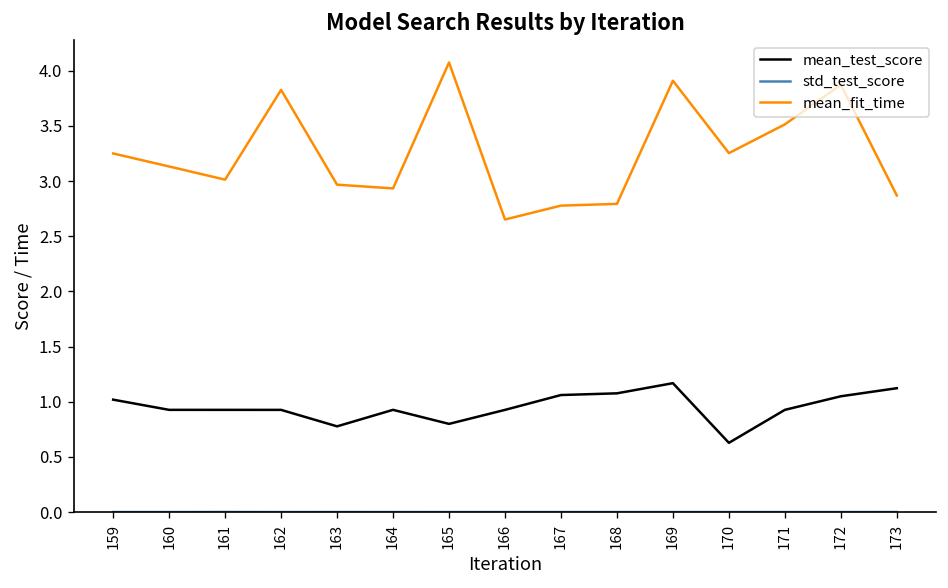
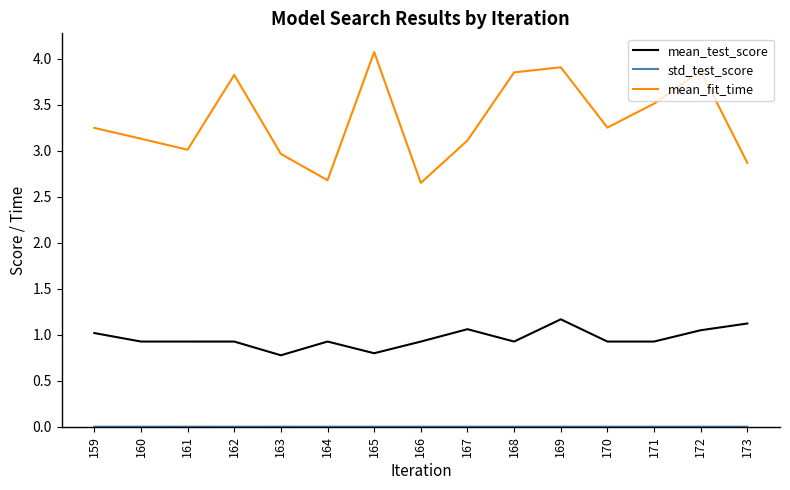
  {
    "mean_test_score": {
      "159": 1.0,
      "160": 0.9,
      "161": 0.9,
      "162": 0.9,
      "163": 0.8,
      "164": 0.9,
      "165": 0.8,
      "166": 0.9,
      "167": 1.1,
-     "168": 1.1,
+     "168": 0.9,
      "169": 1.2,
-     "170": 0.6,
+     "170": 0.9,
      "171": 0.9,
      "172": 1.0,
      "173": 1.1
    },
    "std_test_score": {
      "159": 0.0,
      "160": 0.0,
      "161": 0.0,
      "162": 0.0,
      "163": 0.0,
      "164": 0.0,
      "165": 0.0,
      "166": 0.0,
      "167": 0.0,
      "168": 0.0,
      "169": 0.0,
      "170": 0.0,
      "171": 0.0,
      "172": 0.0,
      "173": 0.0
    },
    "mean_fit_time": {
      "159": 3.3,
      "160": 3.1,
      "161": 3.0,
      "162": 3.8,
      "163": 3.0,
-     "164": 2.9,
+     "164": 2.7,
      "165": 4.1,
      "166": 2.7,
-     "167": 2.8,
-     "168": 2.8,
+     "167": 3.1,
+     "168": 3.9,
      "169": 3.9,
      "170": 3.3,
      "171": 3.5,
      "173": 2.9
    }
  }
